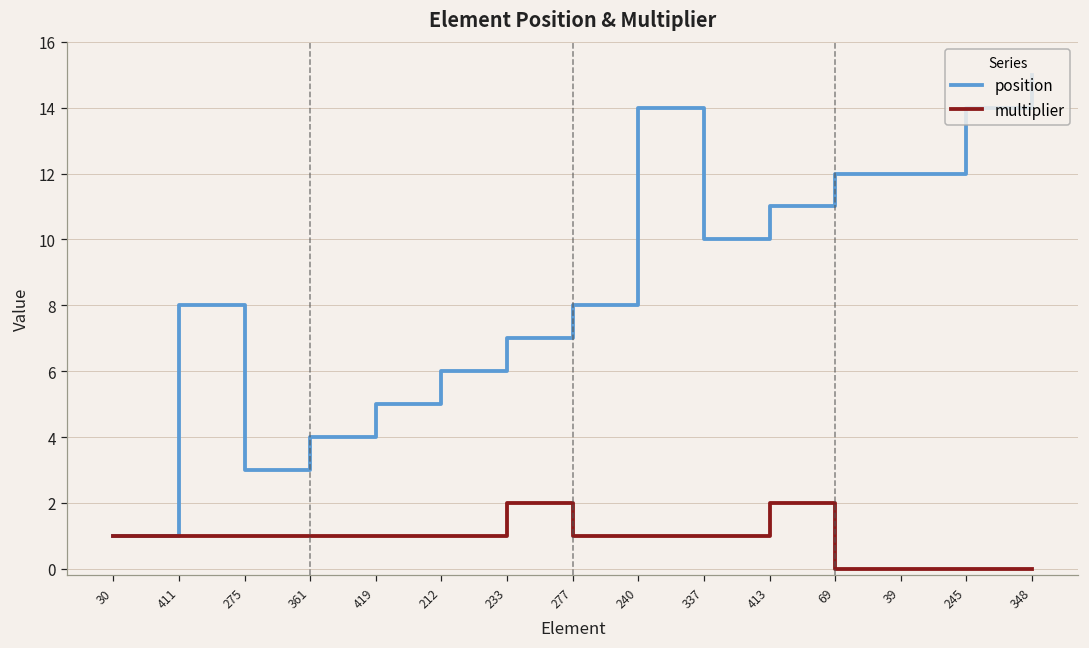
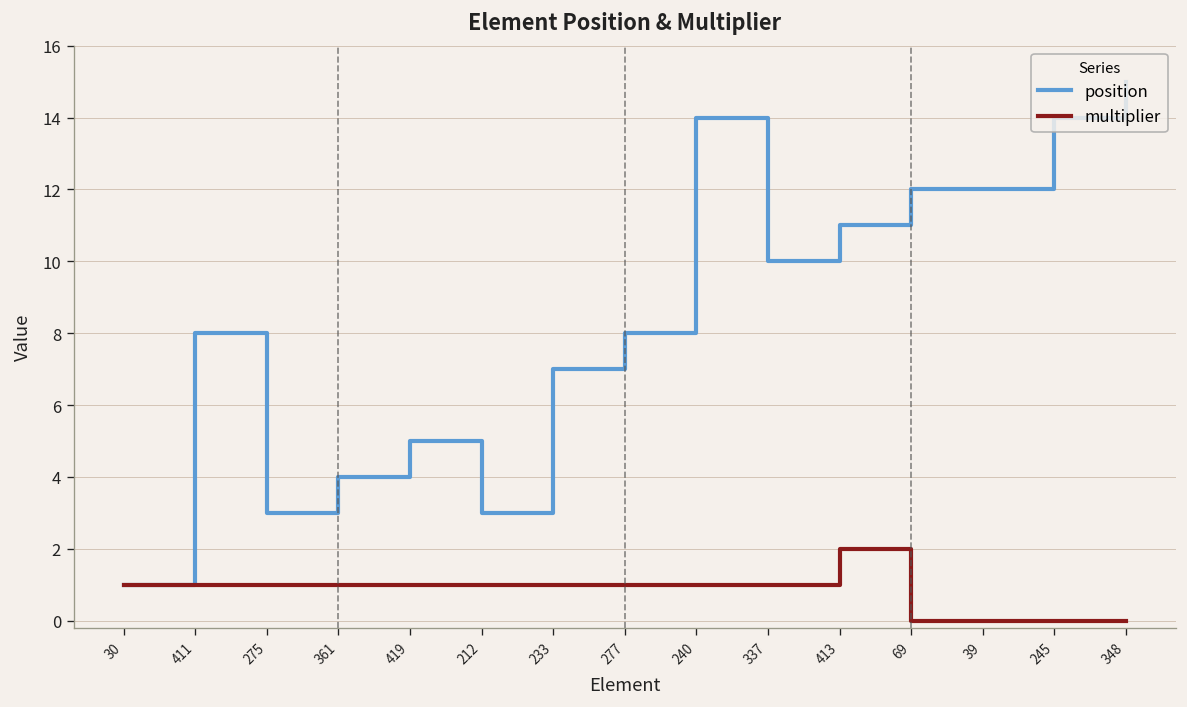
  {
    "position": {
      "411": 8,
      "275": 3,
      "361": 4,
      "419": 5,
-     "212": 6,
+     "212": 3,
      "233": 7,
      "277": 8,
      "240": 14,
      "337": 10,
      "413": 11,
      "69": 12,
      "39": 12
    },
    "multiplier": {
      "411": 1,
      "275": 1,
      "361": 1,
      "419": 1,
      "212": 1,
-     "233": 2,
+     "233": 1,
      "277": 1,
      "240": 1,
      "337": 1,
      "413": 2,
      "69": 0,
      "39": 0,
      "245": 0,
      "348": 0
    }
  }
